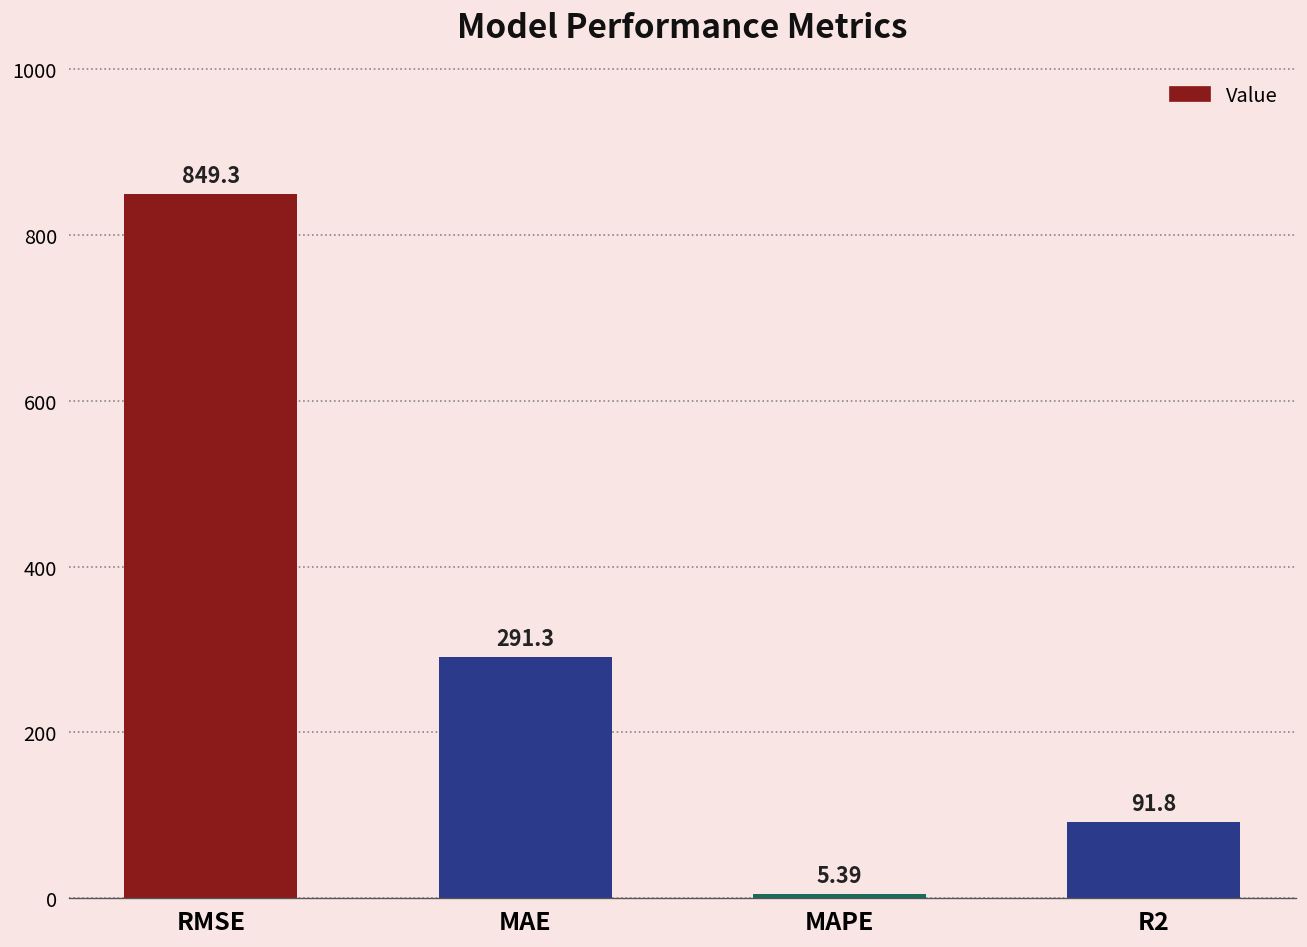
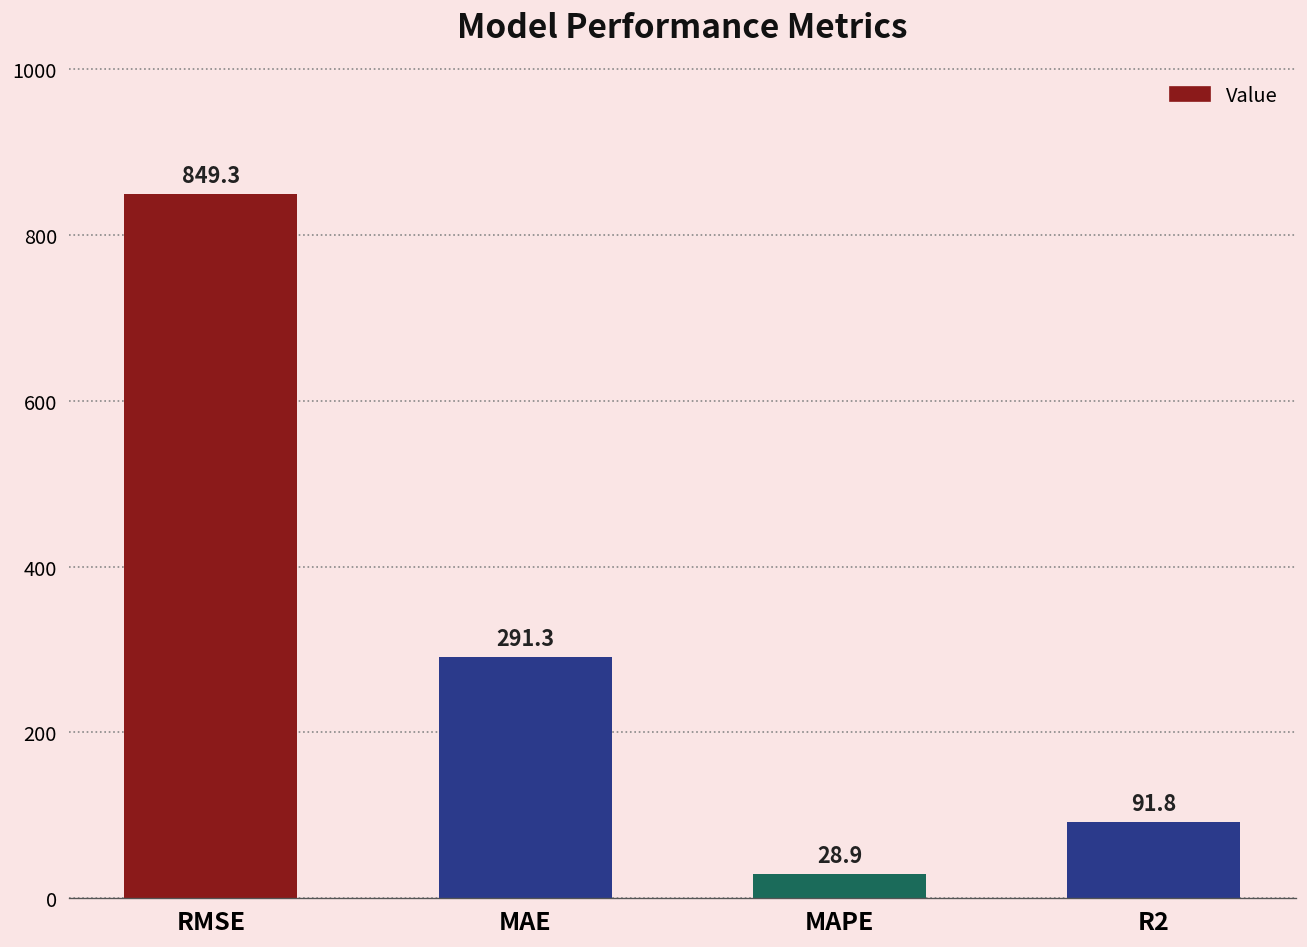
  {
    "RMSE": 849.3,
    "MAE": 291.3,
-   "MAPE": 5.39,
+   "MAPE": 28.9,
    "R2": 91.8
  }
